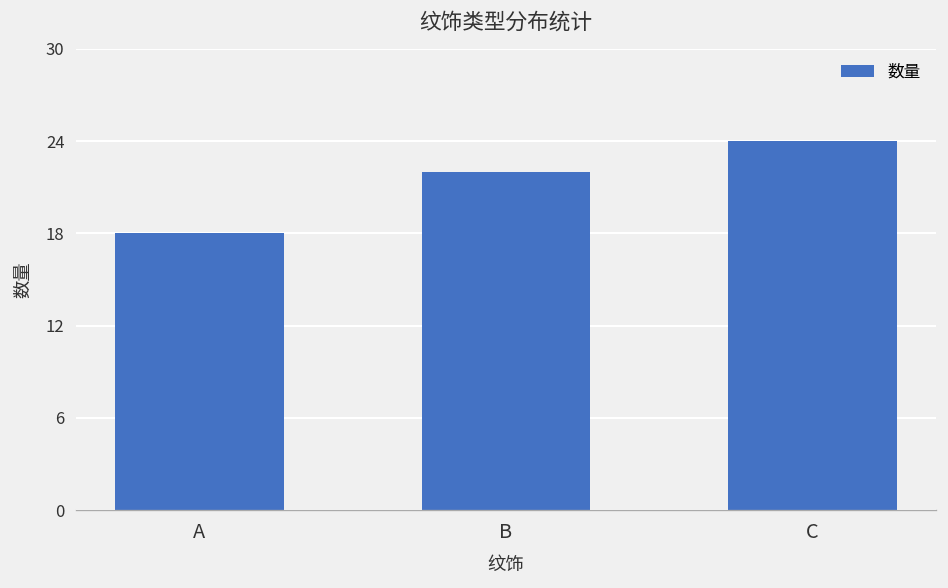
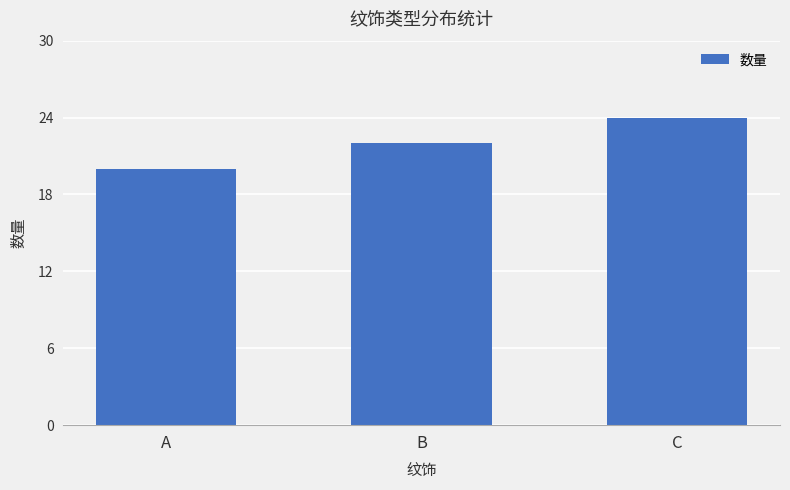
  {
-   "A": 18,
+   "A": 20,
    "B": 22,
    "C": 24
  }
